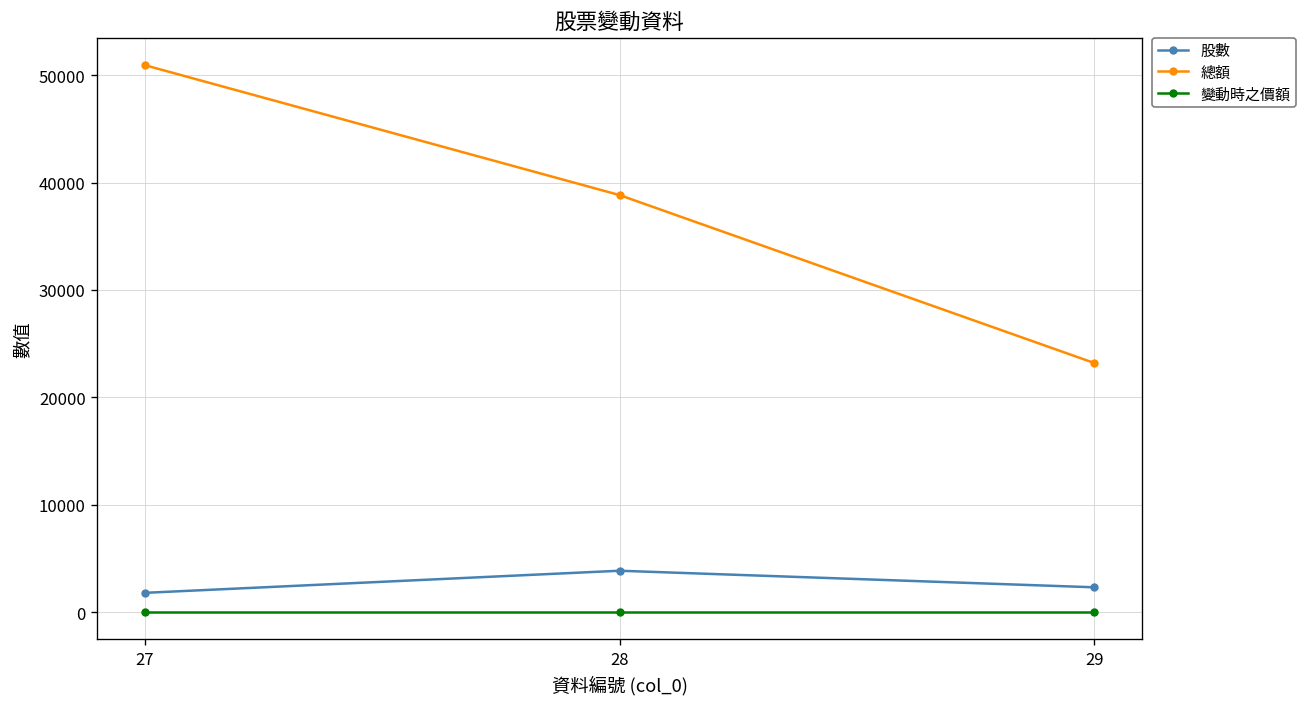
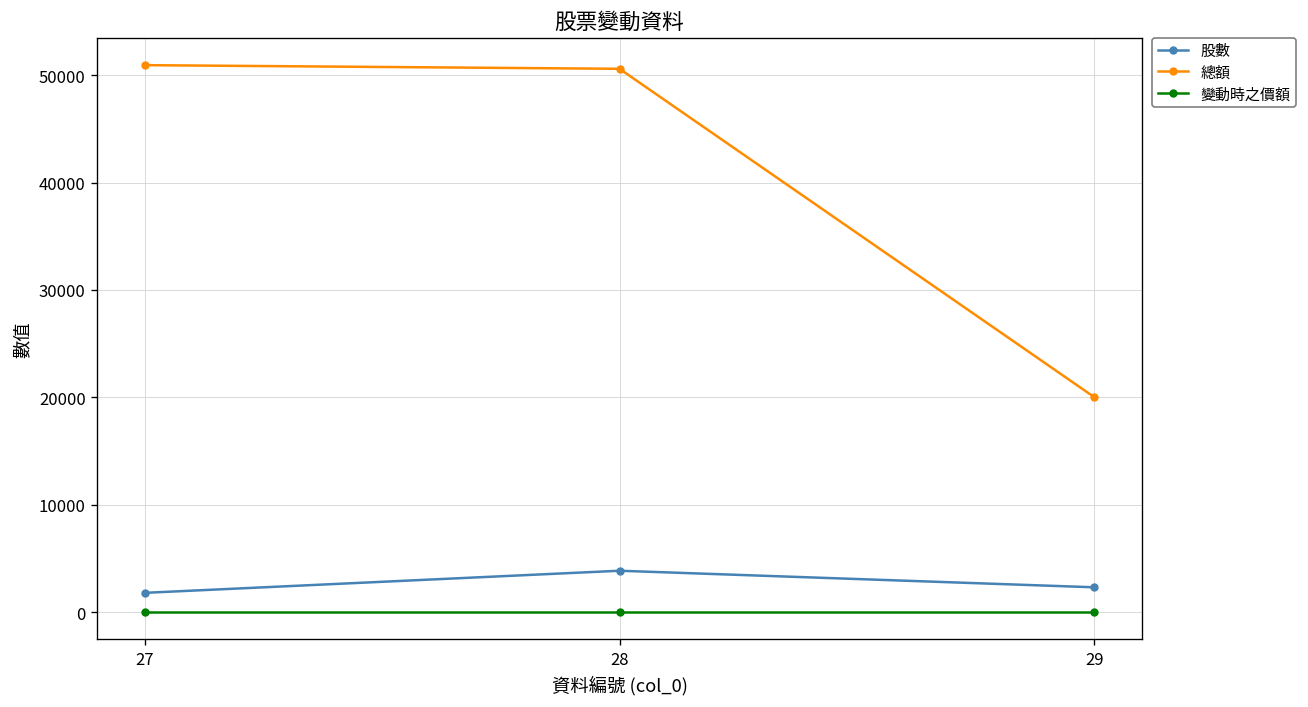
  {
    "股數": {
      "27": 2000,
      "28": 4000,
      "29": 2000
    },
    "總額": {
      "27": 51000,
-     "28": 39000,
-     "29": 23000
+     "28": 51000,
+     "29": 20000
    },
    "變動時之價額": {
      "27": 0,
      "28": 0,
      "29": 0
    }
  }
